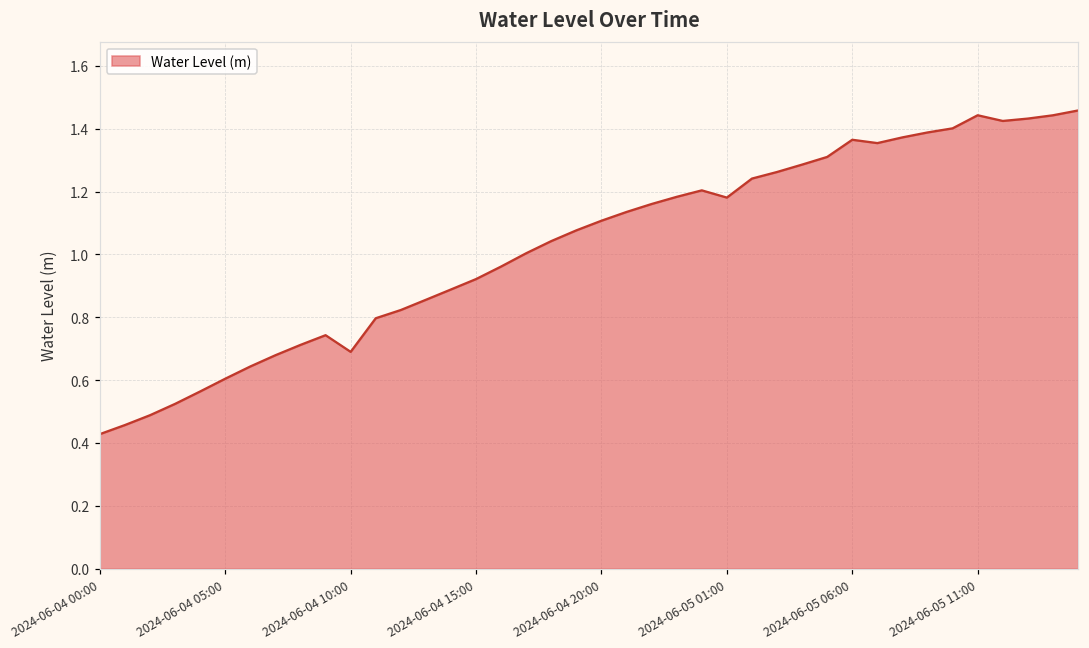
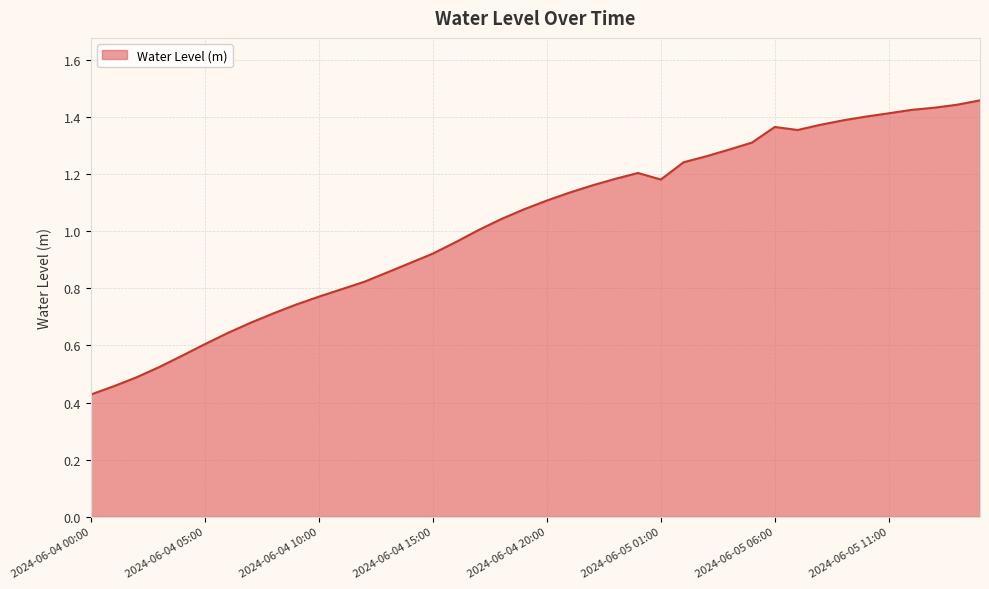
  {
    "2024-06-04 00:00": 0.43,
    "2024-06-04 05:00": 0.60,
-   "2024-06-04 10:00": 0.69,
+   "2024-06-04 10:00": 0.77,
    "2024-06-04 15:00": 0.92,
    "2024-06-04 20:00": 1.11,
    "2024-06-05 01:00": 1.18,
    "2024-06-05 06:00": 1.36,
-   "2024-06-05 11:00": 1.44
+   "2024-06-05 11:00": 1.41
  }
